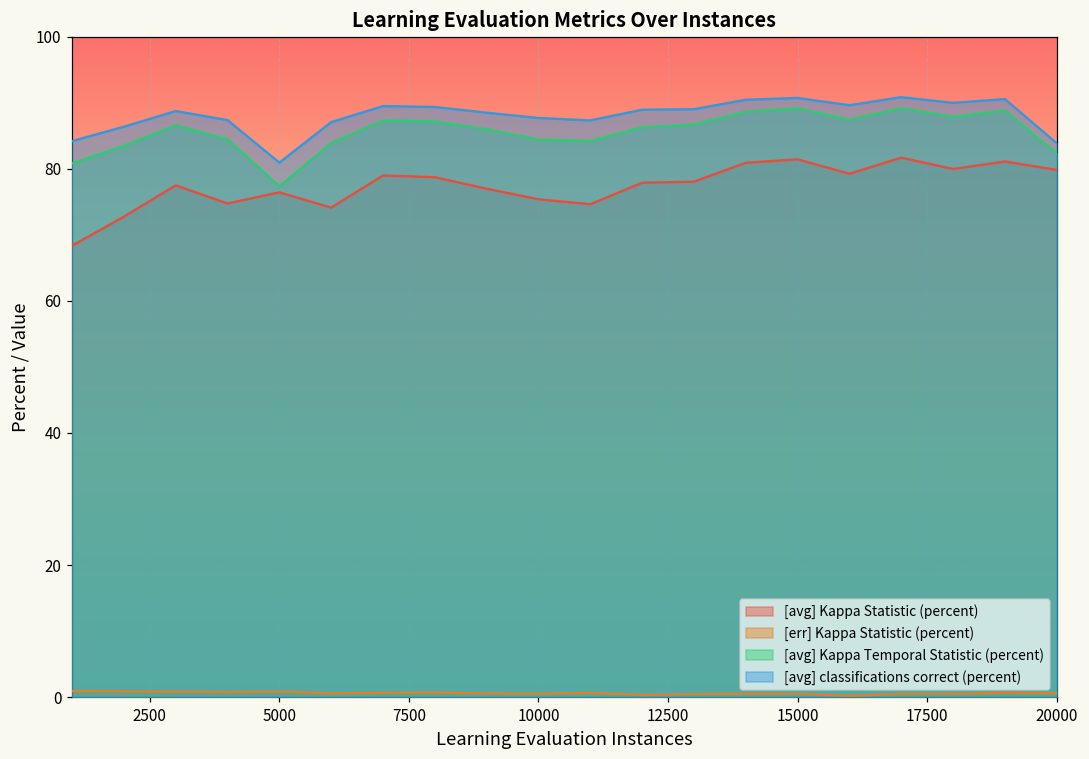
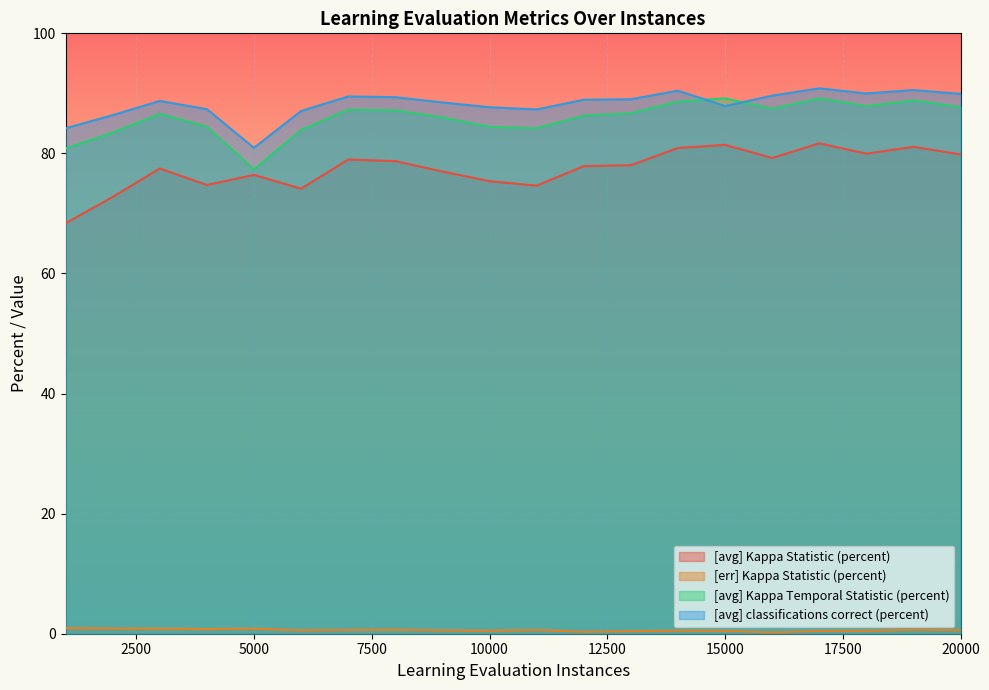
  {
    "[avg] Kappa Temporal Statistic (percent)": {
      "5000": 77,
      "10000": 84,
      "15000": 89,
-     "20000": 82
+     "20000": 88
    },
    "[avg] classifications correct (percent)": {
      "5000": 81,
      "10000": 88,
-     "15000": 91,
-     "20000": 84
+     "15000": 88,
+     "20000": 90
    }
  }
